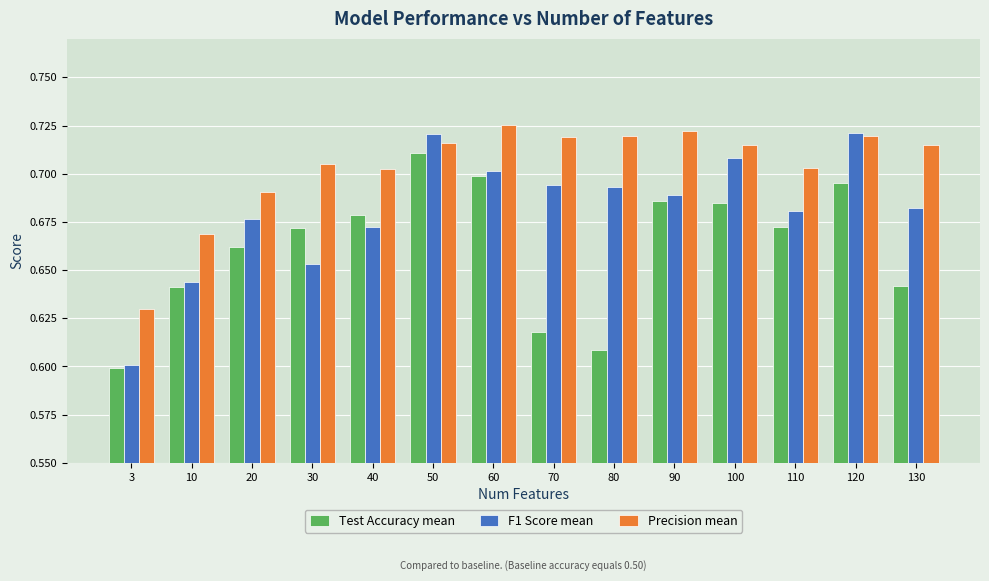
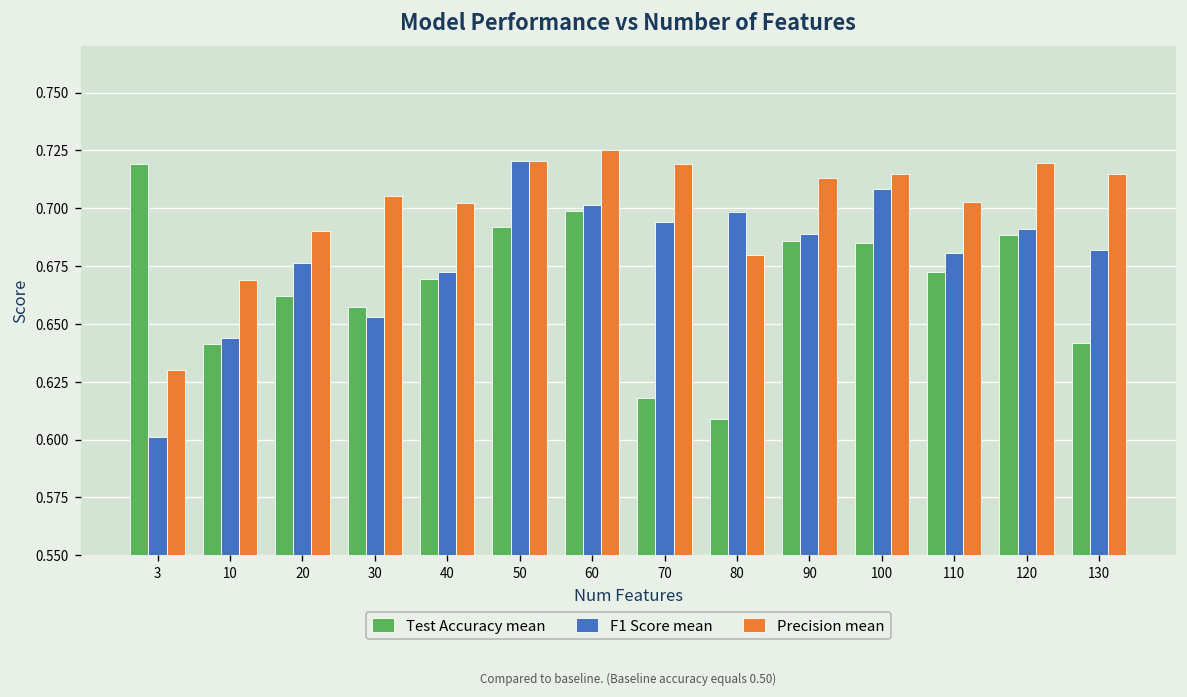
  {
    "Test Accuracy mean": {
-     "3": 0.599,
+     "3": 0.719,
      "10": 0.641,
      "20": 0.662,
-     "30": 0.672,
-     "40": 0.679,
-     "50": 0.711,
+     "30": 0.657,
+     "40": 0.669,
+     "50": 0.692,
      "60": 0.699,
      "70": 0.618,
      "80": 0.609,
      "90": 0.686,
      "100": 0.685,
      "110": 0.673,
-     "120": 0.695,
+     "120": 0.688,
      "130": 0.642
    },
    "F1 Score mean": {
      "3": 0.601,
      "10": 0.644,
      "20": 0.676,
      "30": 0.653,
      "40": 0.673,
      "50": 0.721,
      "60": 0.702,
      "70": 0.694,
-     "80": 0.693,
+     "80": 0.698,
      "90": 0.689,
      "100": 0.708,
      "110": 0.680,
-     "120": 0.721,
+     "120": 0.691,
      "130": 0.682
    },
    "Precision mean": {
      "3": 0.630,
      "10": 0.669,
      "20": 0.690,
      "30": 0.705,
      "40": 0.702,
-     "50": 0.716,
+     "50": 0.720,
      "60": 0.725,
      "70": 0.719,
-     "80": 0.720,
-     "90": 0.722,
+     "80": 0.680,
+     "90": 0.713,
      "100": 0.715,
      "110": 0.703,
      "120": 0.719,
      "130": 0.715
    }
  }
